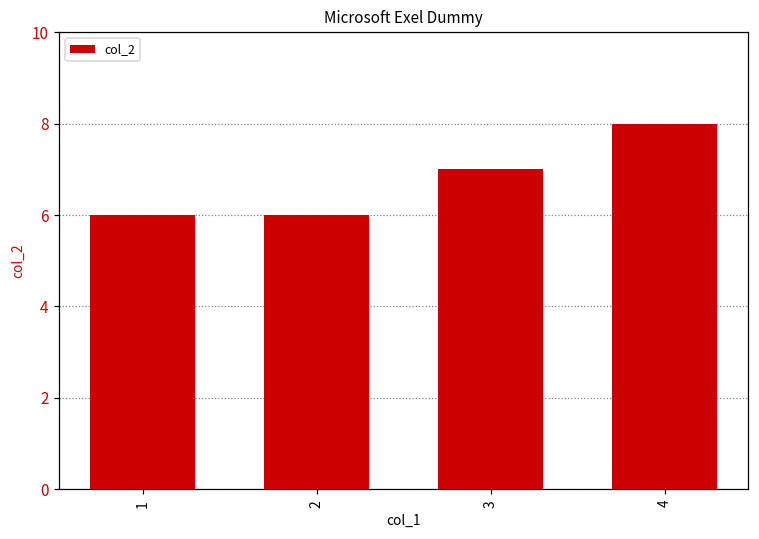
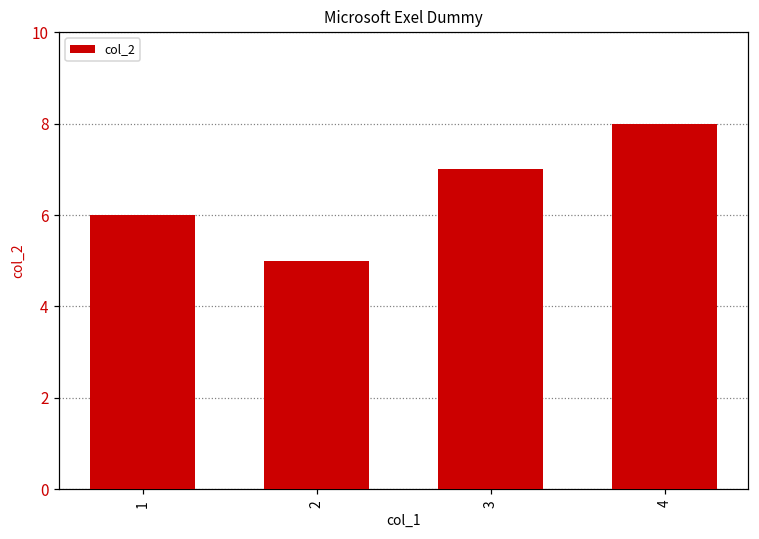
  {
    "1": 6,
-   "2": 6,
+   "2": 5,
    "3": 7,
    "4": 8
  }
